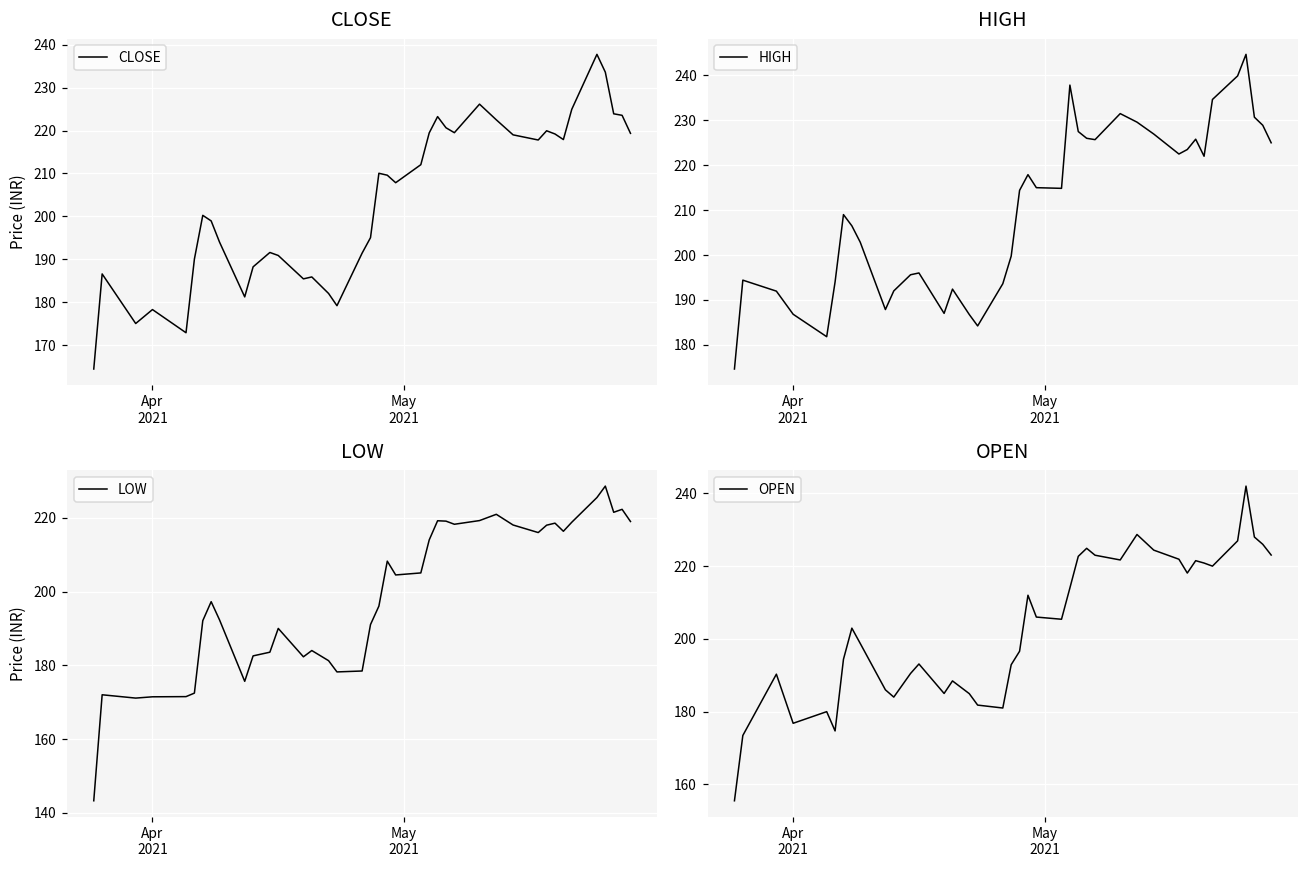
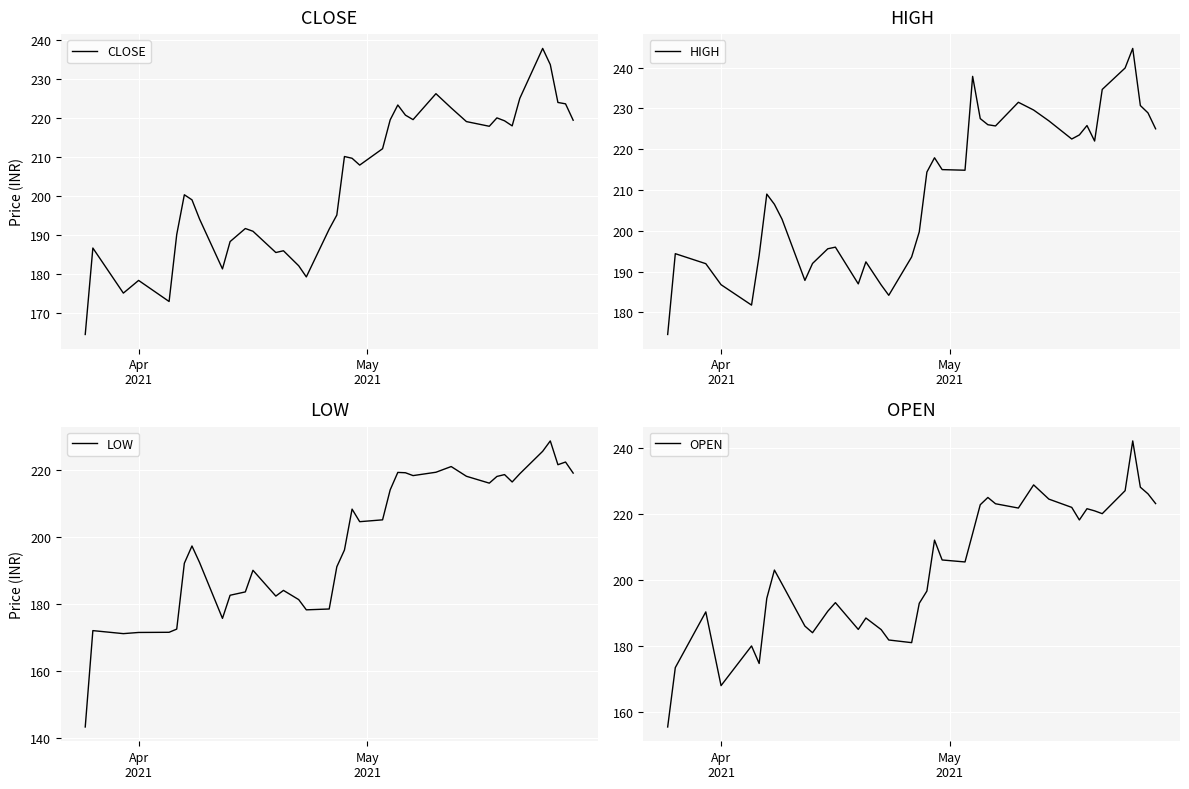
  {
    "CLOSE": {
      "Apr 2021": 178
    },
    "HIGH": {
      "Apr 2021": 187
    },
    "LOW": {
      "Apr 2021": 171
    },
    "OPEN": {
-     "Apr 2021": 177
+     "Apr 2021": 168
    }
  }
